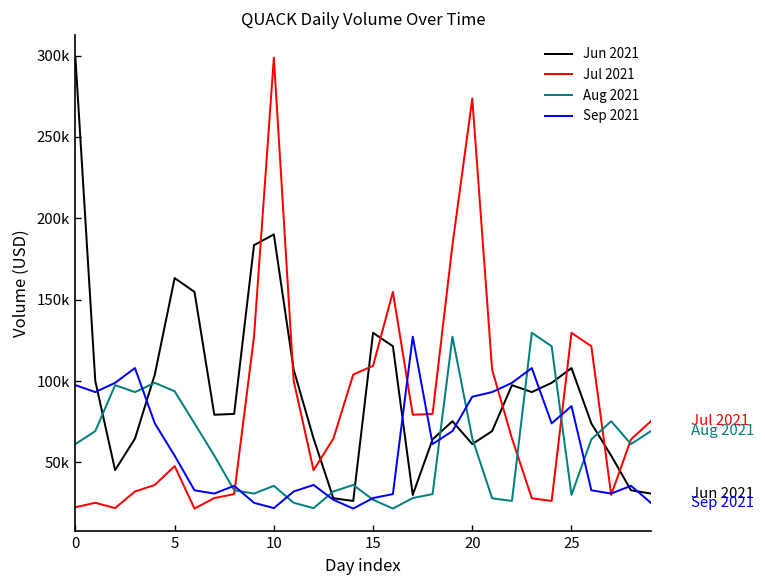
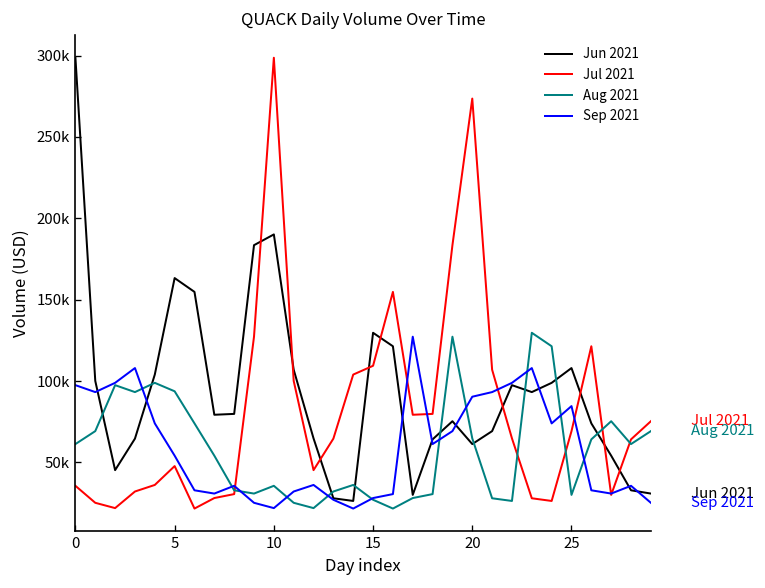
  {
    "Jun 2021": {
      "0": 299000,
      "5": 163000,
      "10": 190000,
      "15": 130000,
      "20": 61000,
      "25": 108000
    },
    "Jul 2021": {
-     "0": 22000,
+     "0": 36000,
      "5": 48000,
      "10": 299000,
      "15": 109000,
      "20": 274000,
-     "25": 130000
+     "25": 69000
    },
    "Aug 2021": {
      "0": 61000,
      "5": 94000,
      "10": 36000,
      "20": 65000,
      "25": 30000
    },
    "Sep 2021": {
      "0": 97000,
      "5": 54000,
      "10": 22000,
      "20": 90000,
      "25": 85000
    }
  }
